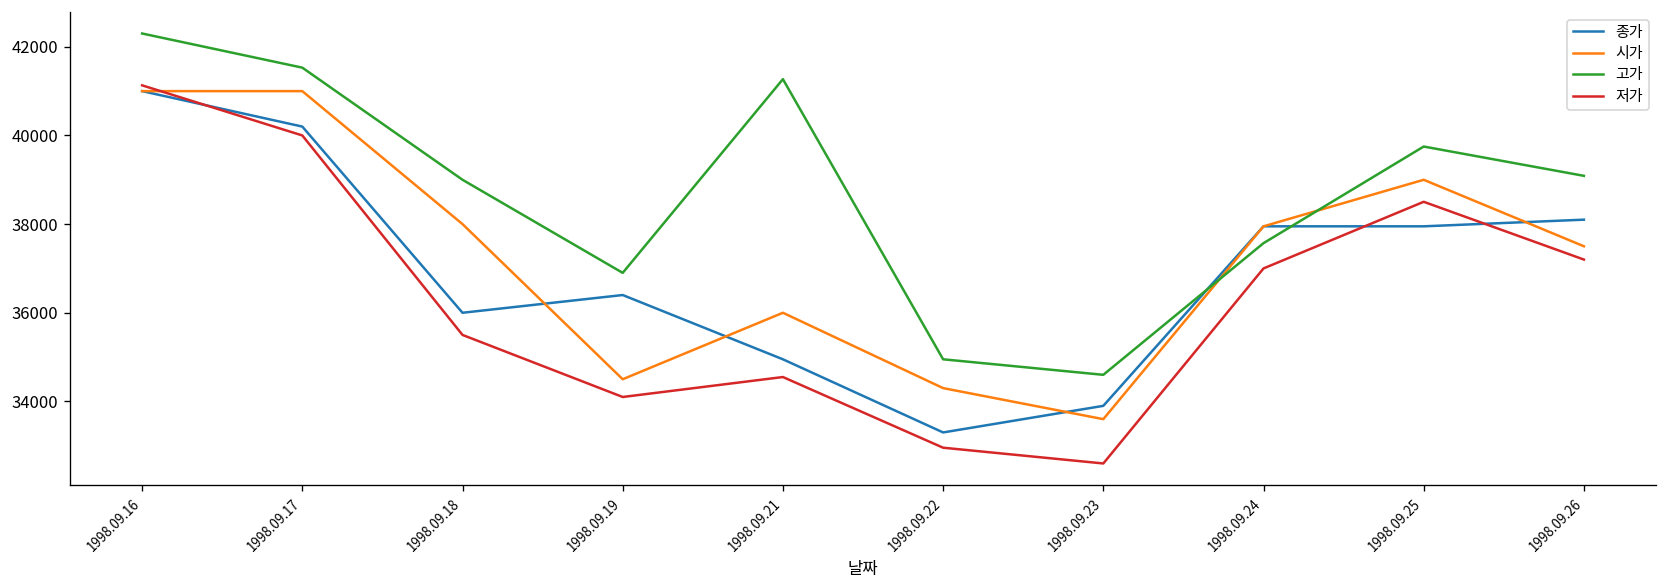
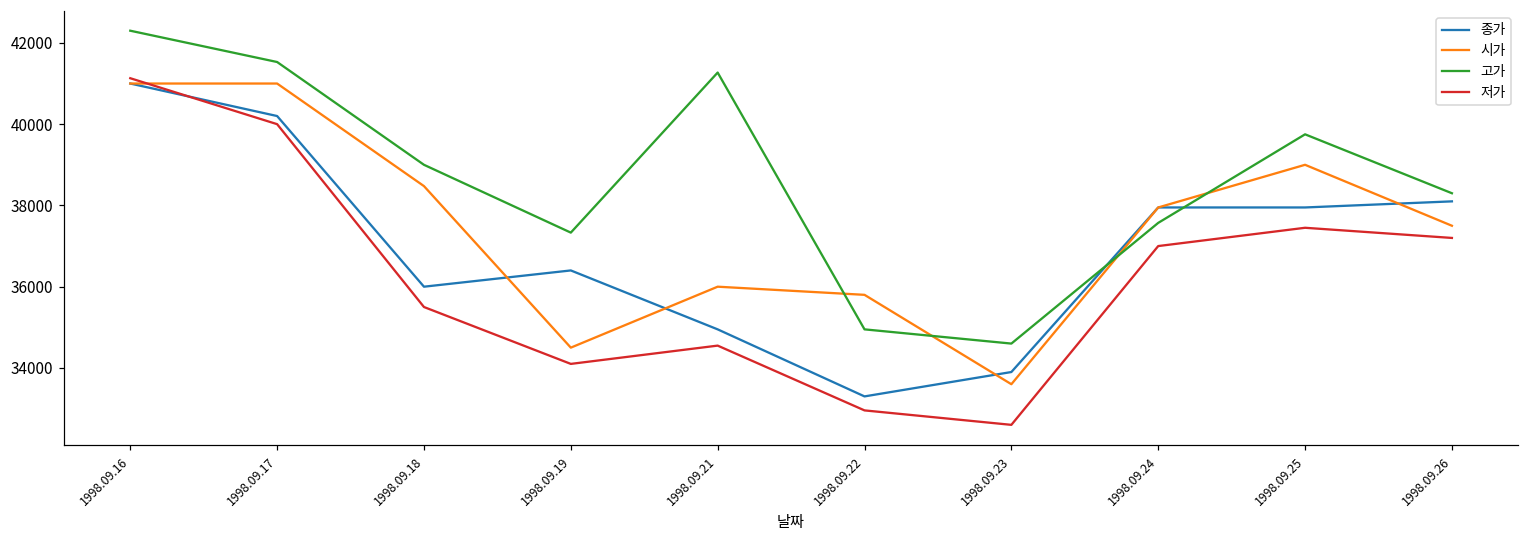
  {
    "종가": {
      "1998.09.17": 40200,
      "1998.09.18": 36000,
      "1998.09.19": 36400,
      "1998.09.21": 35000,
      "1998.09.22": 33300,
      "1998.09.23": 33900,
      "1998.09.25": 38000,
      "1998.09.26": 38100
    },
    "시가": {
      "1998.09.17": 41000,
-     "1998.09.18": 38000,
+     "1998.09.18": 38500,
      "1998.09.19": 34500,
      "1998.09.21": 36000,
-     "1998.09.22": 34300,
+     "1998.09.22": 35800,
      "1998.09.23": 33600,
      "1998.09.25": 39000,
      "1998.09.26": 37500
    },
    "고가": {
      "1998.09.16": 42300,
      "1998.09.17": 41500,
      "1998.09.18": 39000,
-     "1998.09.19": 36900,
+     "1998.09.19": 37300,
      "1998.09.21": 41300,
      "1998.09.22": 35000,
      "1998.09.23": 34600,
      "1998.09.24": 37600,
      "1998.09.25": 39800,
-     "1998.09.26": 39100
+     "1998.09.26": 38300
    },
    "저가": {
      "1998.09.16": 41100,
      "1998.09.17": 40000,
      "1998.09.18": 35500,
      "1998.09.19": 34100,
      "1998.09.21": 34600,
      "1998.09.22": 33000,
      "1998.09.23": 32600,
      "1998.09.24": 37000,
-     "1998.09.25": 38500,
+     "1998.09.25": 37500,
      "1998.09.26": 37200
    }
  }
